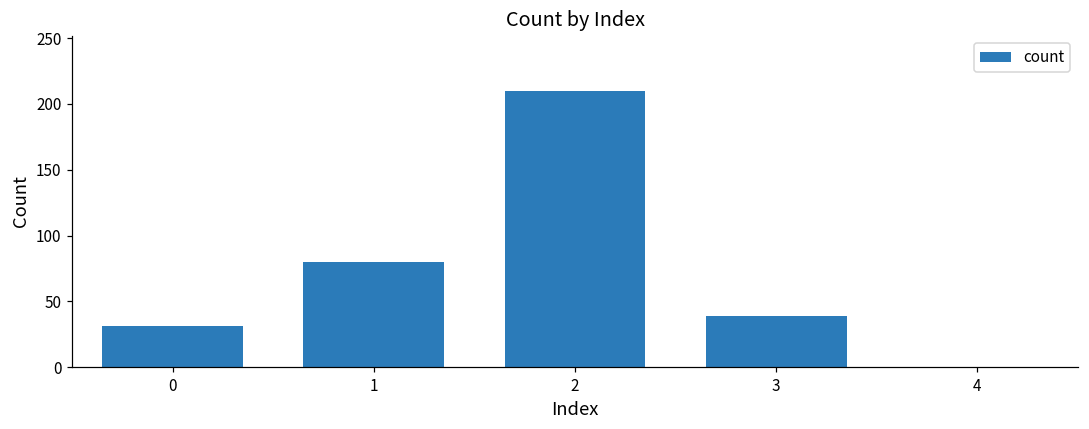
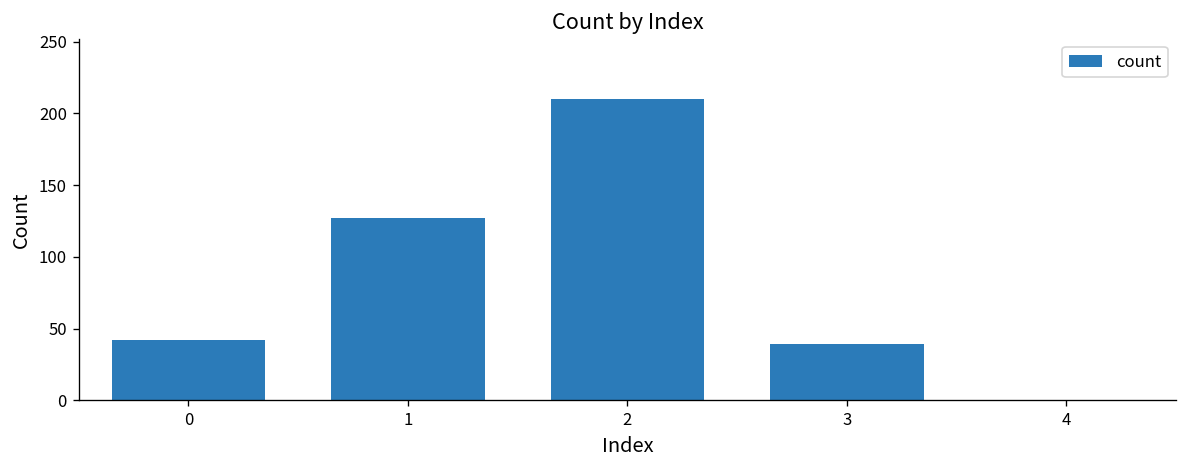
  {
-   "0": 31,
-   "1": 80,
+   "0": 42,
+   "1": 127,
    "2": 210,
    "3": 39,
    "4": 0
  }
